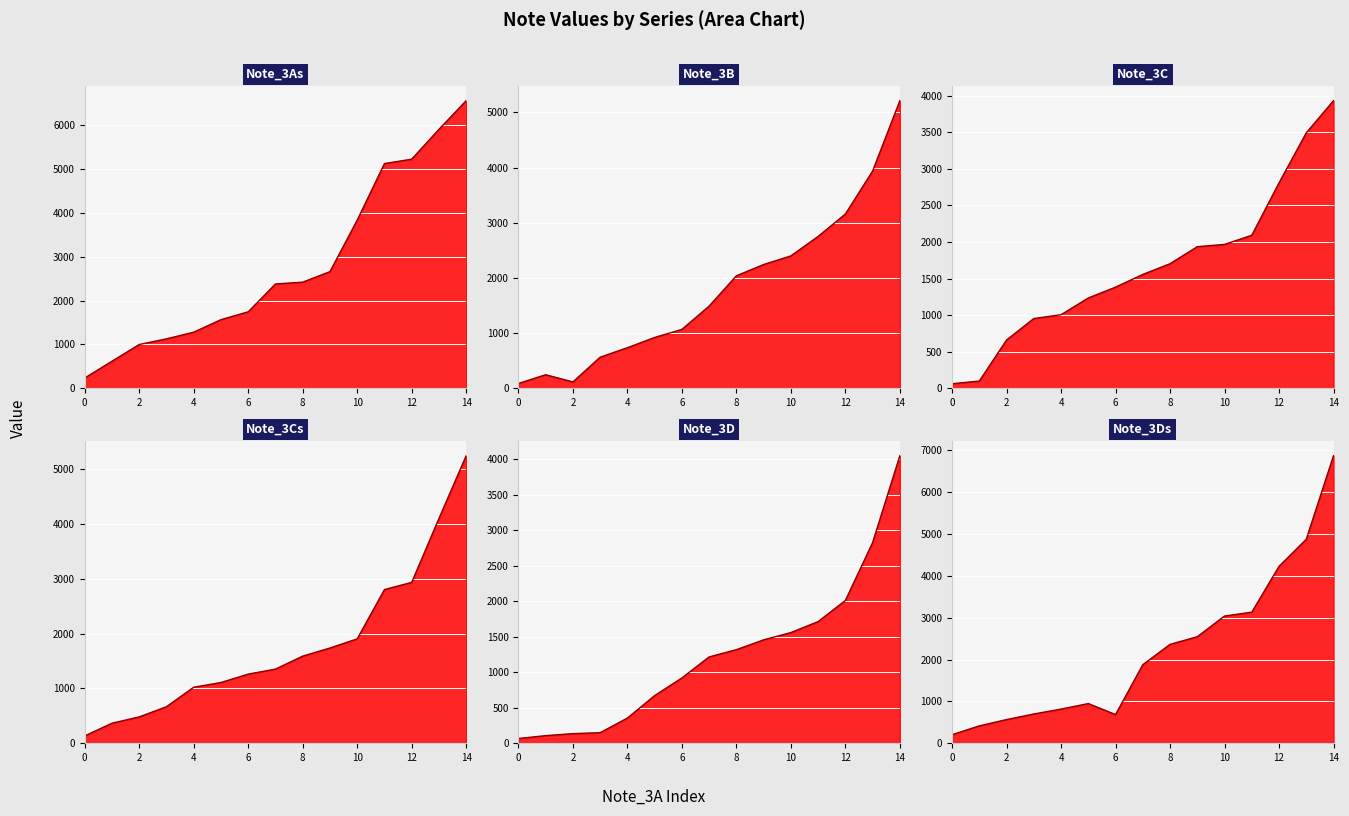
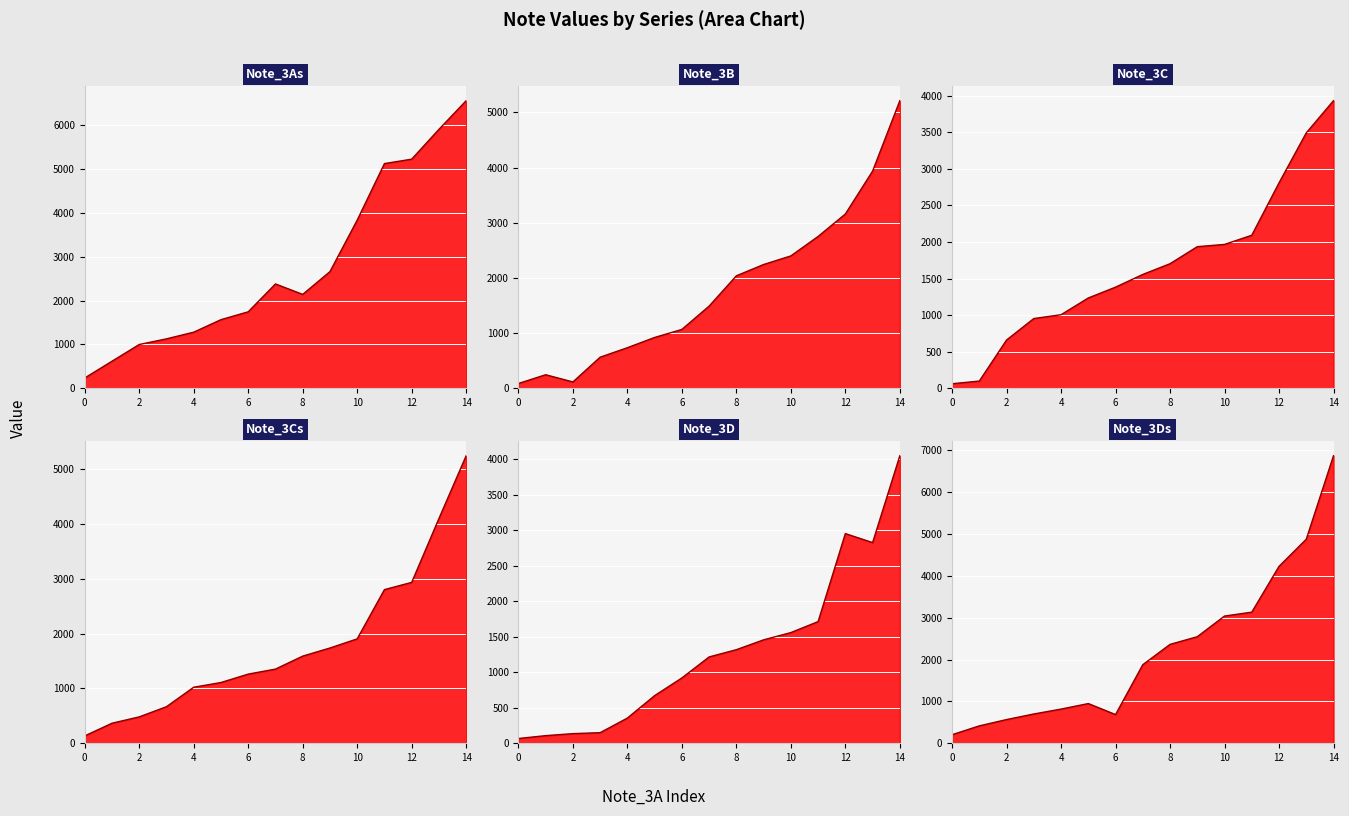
  {
    "Note_3As": {
      "0": 200,
      "2": 1000,
      "4": 1300,
      "6": 1700,
-     "8": 2400,
+     "8": 2100,
      "10": 3800,
      "12": 5200,
      "14": 6600
    },
    "Note_3B": {
      "0": 100,
      "2": 100,
      "4": 700,
      "6": 1100,
      "8": 2000,
      "10": 2400,
      "12": 3200,
      "14": 5200
    },
    "Note_3C": {
      "0": 100,
      "2": 700,
      "4": 1000,
      "6": 1400,
      "8": 1700,
      "10": 2000,
      "12": 2800,
      "14": 3900
    },
    "Note_3Cs": {
      "0": 100,
      "2": 500,
      "4": 1000,
      "6": 1300,
      "8": 1600,
      "10": 1900,
      "12": 2900,
      "14": 5200
    },
    "Note_3D": {
      "0": 100,
      "2": 100,
      "4": 400,
      "6": 900,
      "8": 1300,
      "10": 1600,
-     "12": 2000,
+     "12": 3000,
      "14": 4100
    },
    "Note_3Ds": {
      "0": 200,
      "2": 600,
      "4": 800,
      "6": 700,
      "8": 2400,
      "10": 3000,
      "12": 4200,
      "14": 6900
    }
  }
